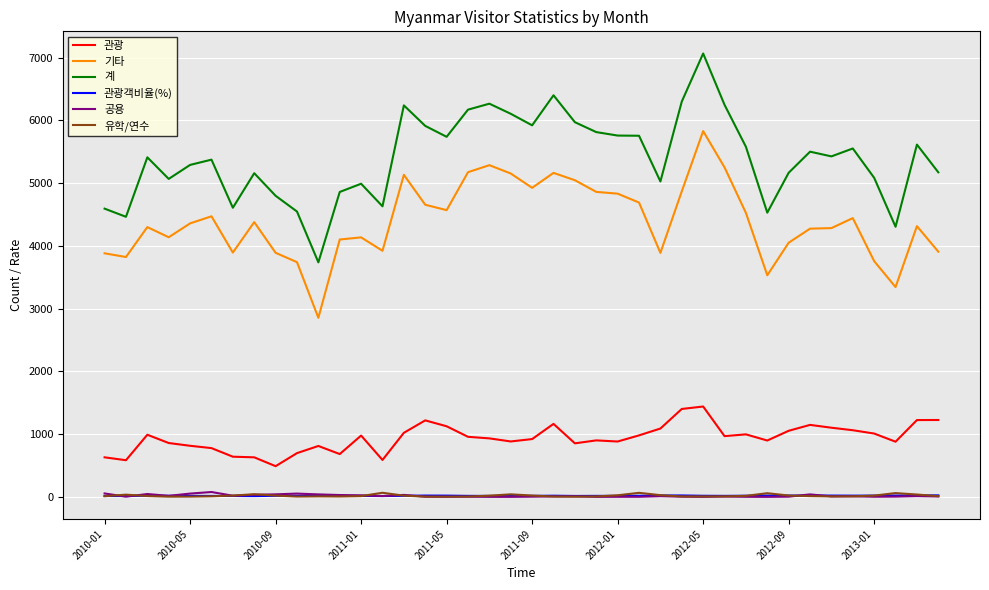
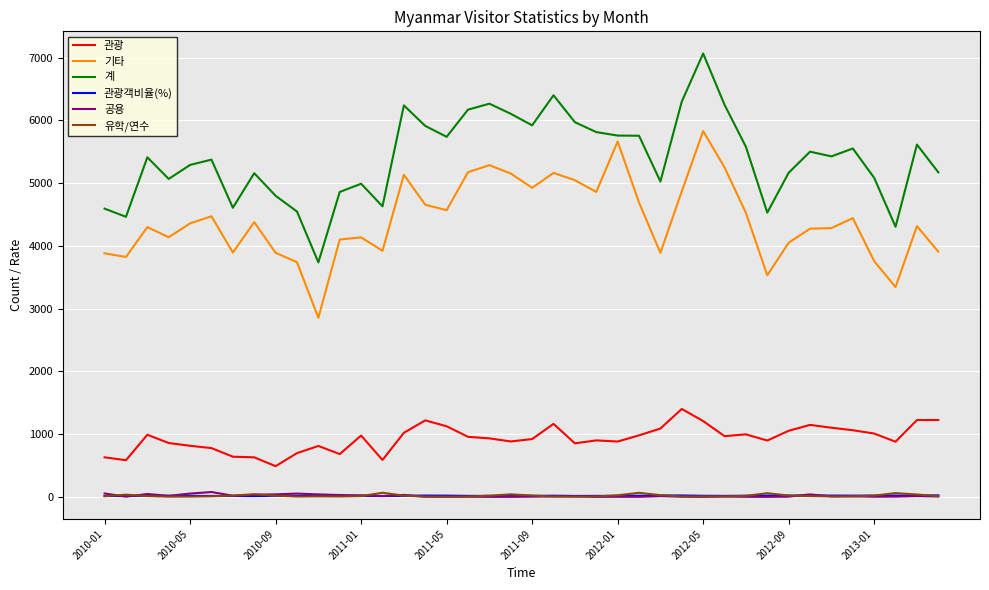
  {
    "관광": {
      "2010-01": 600,
      "2010-05": 800,
      "2010-09": 500,
      "2011-01": 1000,
      "2011-05": 1100,
      "2011-09": 900,
      "2012-01": 900,
-     "2012-05": 1400,
+     "2012-05": 1200,
      "2012-09": 1100,
      "2013-01": 1000
    },
    "기타": {
      "2010-01": 3900,
      "2010-05": 4400,
      "2010-09": 3900,
      "2011-01": 4100,
      "2011-05": 4600,
      "2011-09": 4900,
-     "2012-01": 4800,
+     "2012-01": 5700,
      "2012-05": 5800,
      "2012-09": 4100,
      "2013-01": 3800
    },
    "계": {
      "2010-01": 4600,
      "2010-05": 5300,
      "2010-09": 4800,
      "2011-01": 5000,
      "2011-05": 5700,
      "2011-09": 5900,
      "2012-01": 5800,
      "2012-05": 7100,
      "2012-09": 5200,
      "2013-01": 5100
    }
  }
